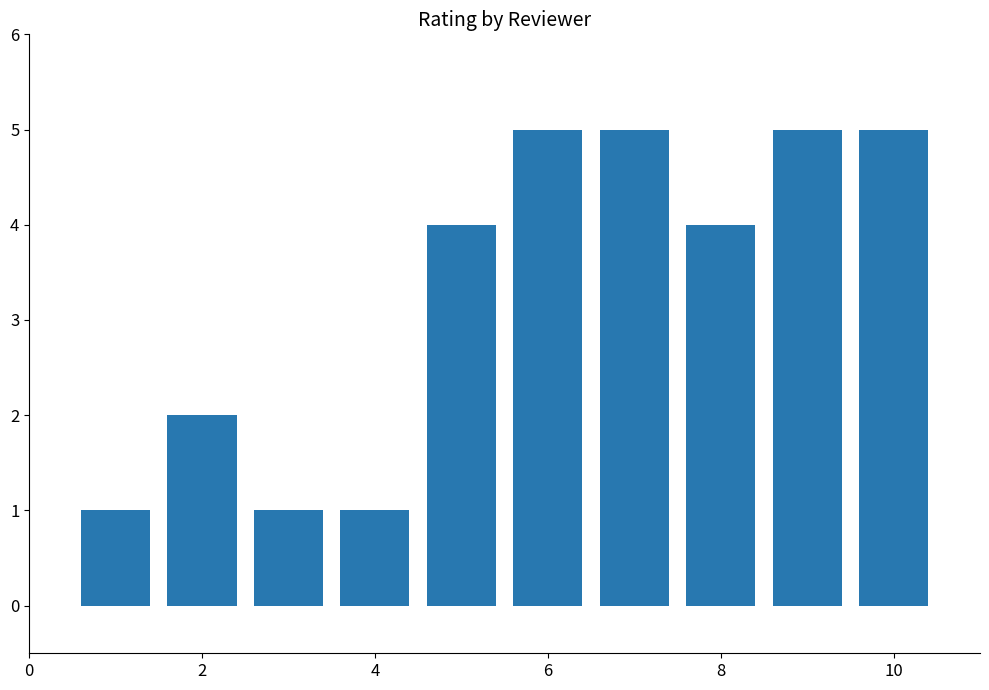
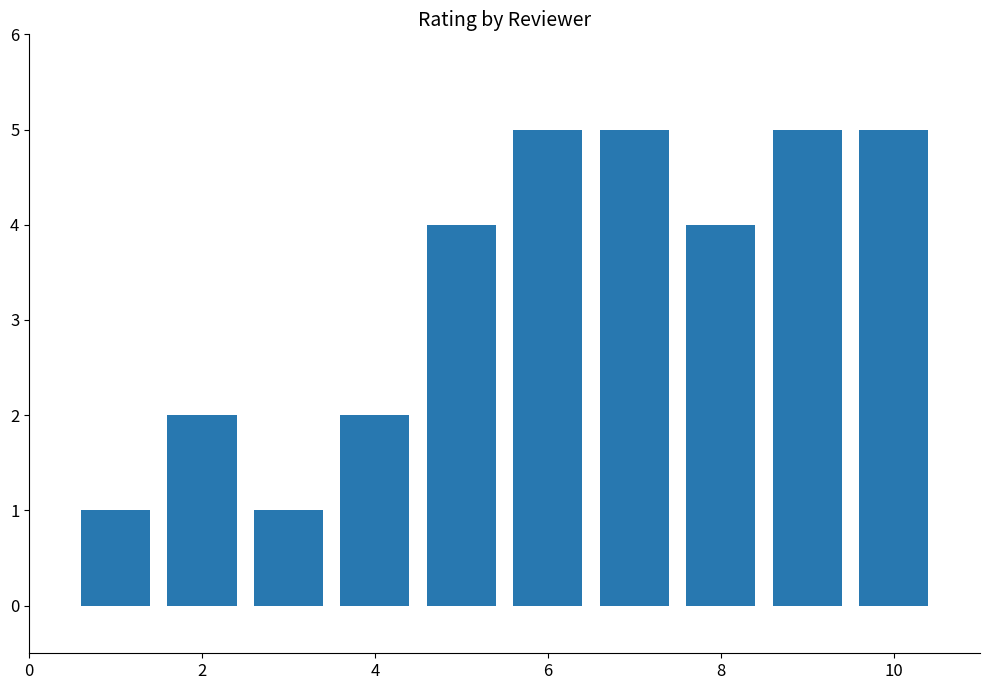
  {
    "2": 2,
-   "4": 1,
+   "4": 2,
    "6": 5,
    "8": 4,
    "10": 5
  }
